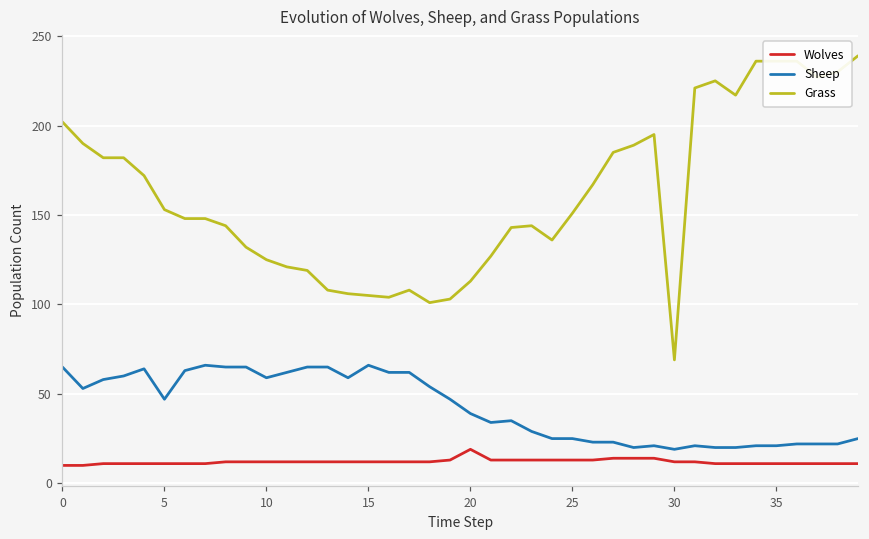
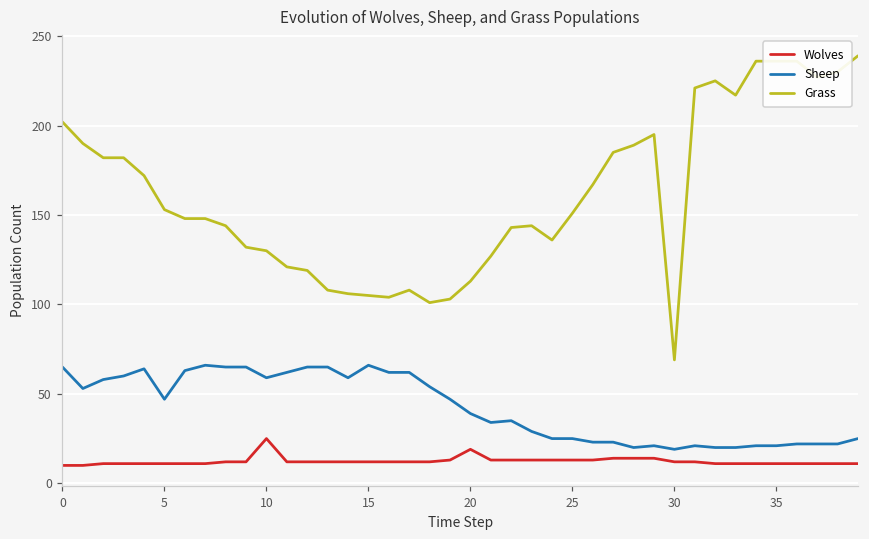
  {
    "Wolves": {
      "0": 10,
      "5": 11,
-     "10": 12,
+     "10": 25,
      "15": 12,
      "20": 19,
      "25": 13,
      "30": 12,
      "35": 11
    },
    "Sheep": {
      "0": 65,
      "5": 47,
      "10": 59,
      "15": 66,
      "20": 39,
      "25": 25,
      "30": 19,
      "35": 21
    },
    "Grass": {
      "0": 202,
      "5": 153,
-     "10": 125,
+     "10": 130,
      "15": 105,
      "20": 113,
      "25": 151,
      "30": 69
    }
  }
